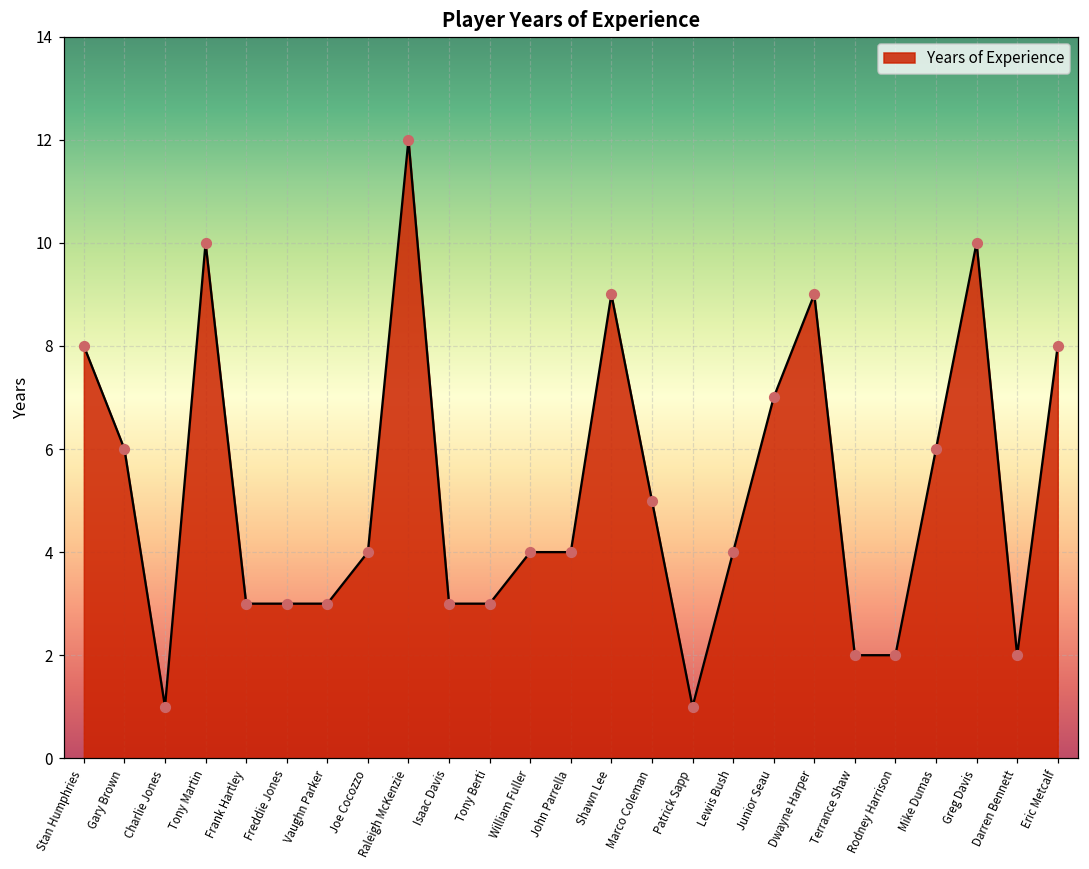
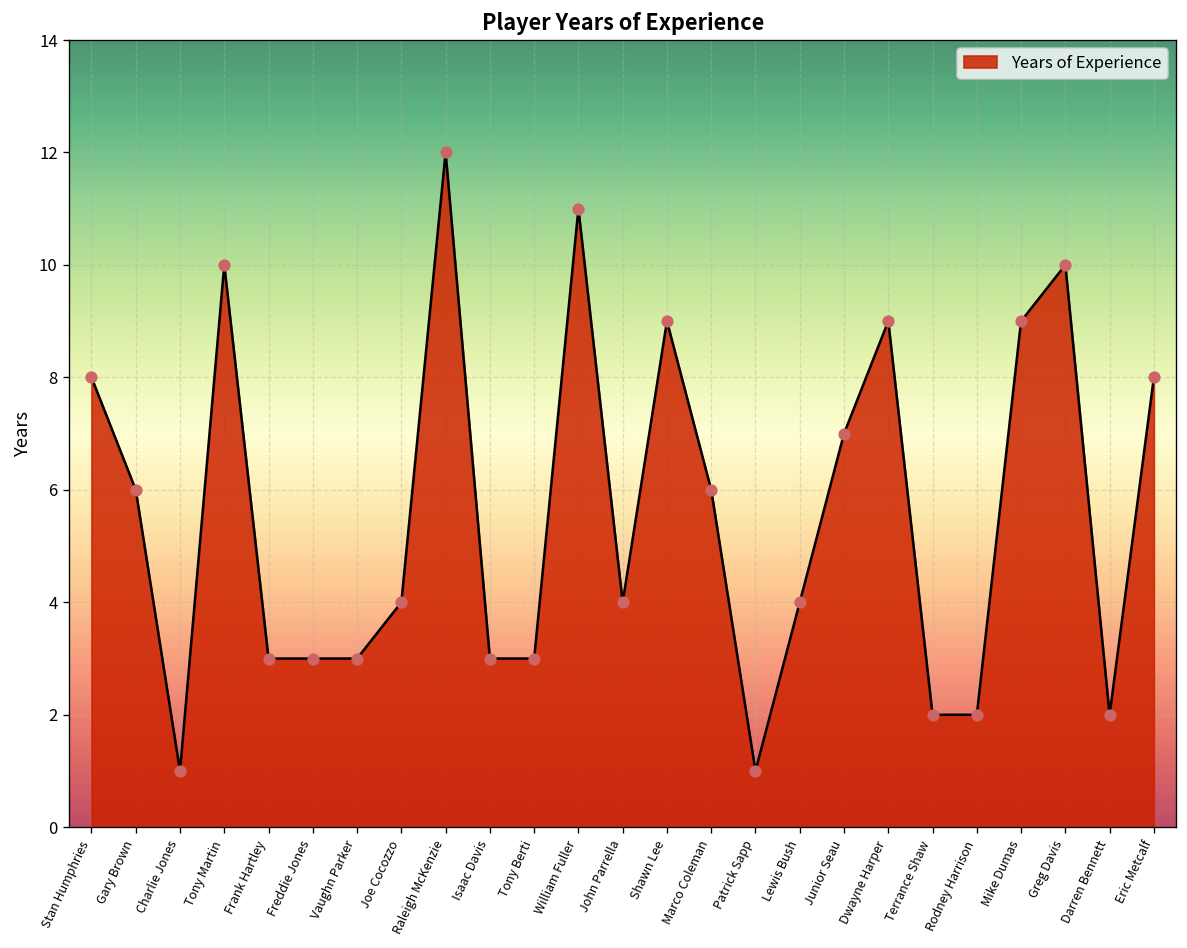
  {
    "Stan Humphries": 8,
    "Gary Brown": 6,
    "Charlie Jones": 1,
    "Tony Martin": 10,
    "Frank Hartley": 3,
    "Freddie Jones": 3,
    "Vaughn Parker": 3,
    "Joe Cocozzo": 4,
    "Raleigh McKenzie": 12,
    "Isaac Davis": 3,
    "Tony Berti": 3,
-   "William Fuller": 4,
+   "William Fuller": 11,
    "John Parrella": 4,
    "Shawn Lee": 9,
-   "Marco Coleman": 5,
+   "Marco Coleman": 6,
    "Patrick Sapp": 1,
    "Lewis Bush": 4,
    "Junior Seau": 7,
    "Dwayne Harper": 9,
    "Terrance Shaw": 2,
    "Rodney Harrison": 2,
-   "Mike Dumas": 6,
+   "Mike Dumas": 9,
    "Greg Davis": 10,
    "Darren Bennett": 2,
    "Eric Metcalf": 8
  }
